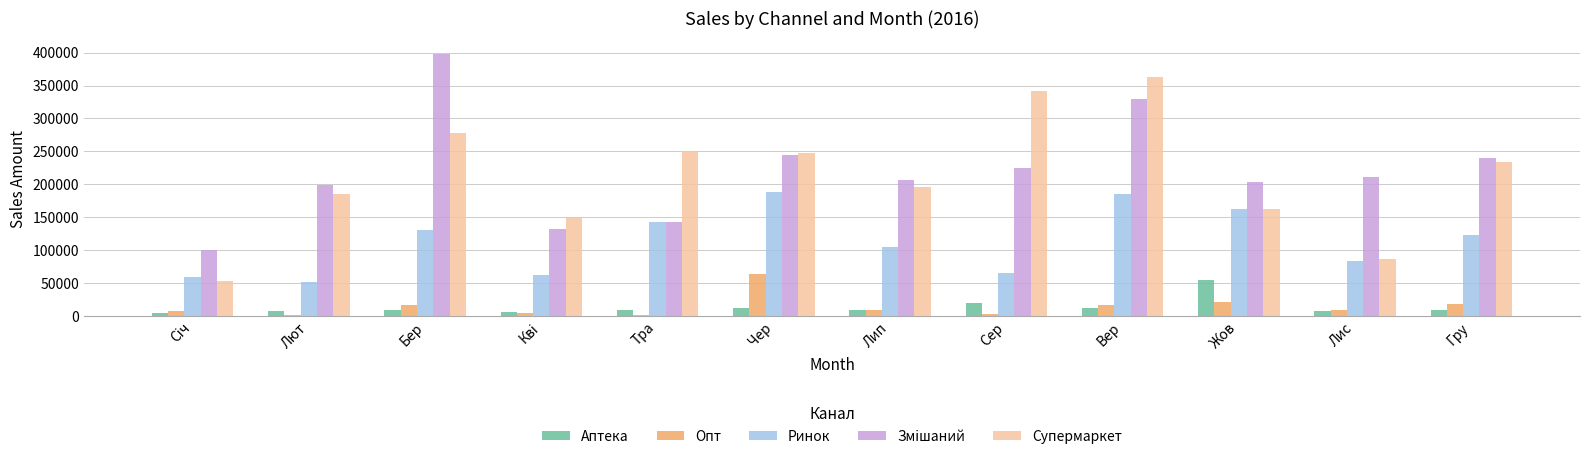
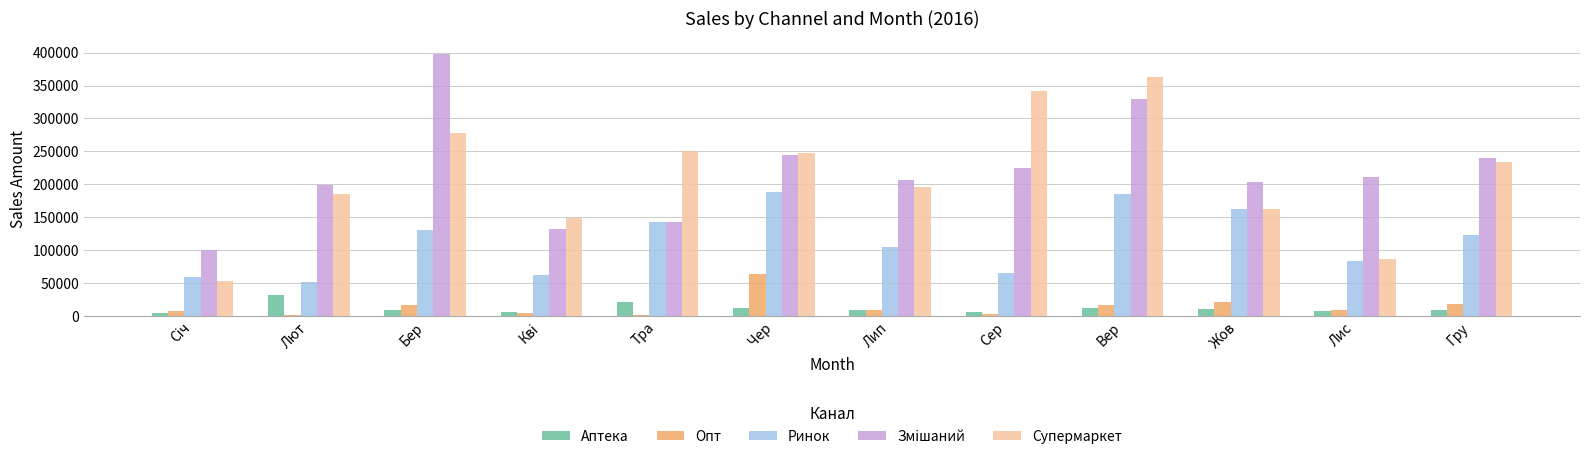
  {
    "Аптека": {
      "Січ": 0,
-     "Лют": 10000,
+     "Лют": 30000,
      "Бер": 10000,
      "Кві": 10000,
-     "Тра": 10000,
+     "Тра": 20000,
      "Чер": 10000,
      "Лип": 10000,
-     "Сер": 20000,
+     "Сер": 10000,
      "Вер": 10000,
-     "Жов": 50000,
+     "Жов": 10000,
      "Лис": 10000,
      "Гру": 10000
    },
    "Опт": {
      "Січ": 10000,
      "Бер": 20000,
      "Кві": 0,
      "Чер": 60000,
      "Лип": 10000,
      "Вер": 20000,
      "Жов": 20000,
      "Лис": 10000,
      "Гру": 20000
    },
    "Супермаркет": {
      "Січ": 50000,
      "Лют": 190000,
      "Бер": 280000,
      "Кві": 150000,
      "Тра": 250000,
      "Чер": 250000,
      "Лип": 200000,
      "Сер": 340000,
      "Вер": 360000,
      "Жов": 160000,
      "Лис": 90000,
      "Гру": 230000
    }
  }
